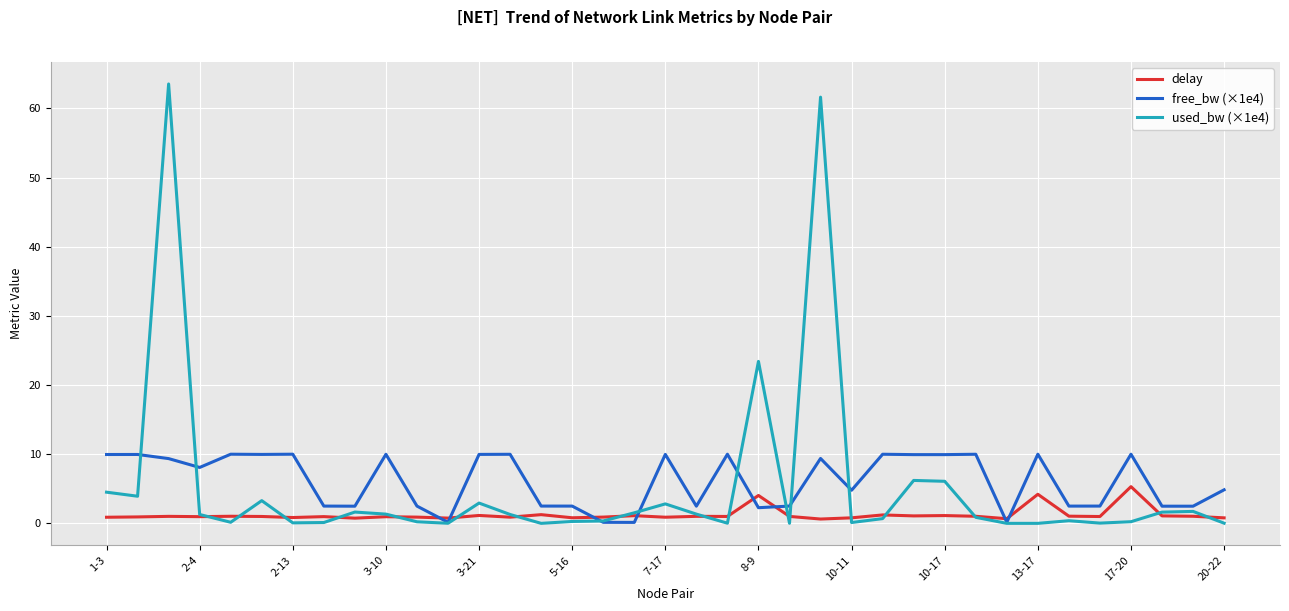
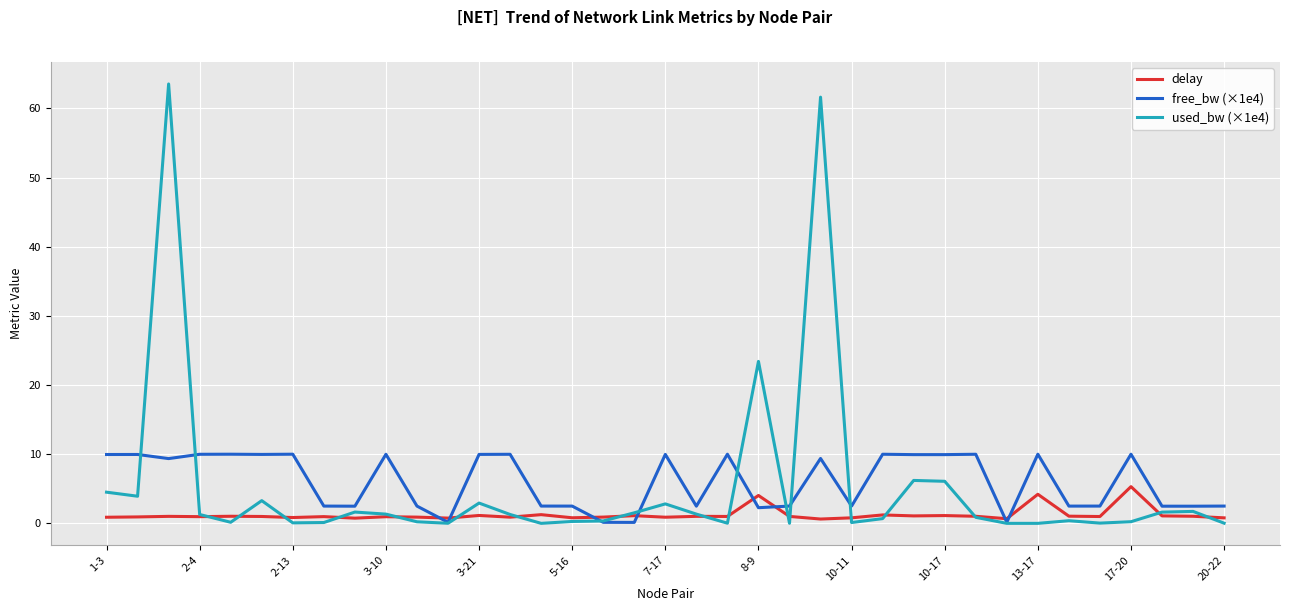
  {
    "delay": {
      "1-3": 1,
      "2-13": 1,
      "3-10": 1,
      "3-21": 1,
      "5-16": 1,
      "7-17": 1,
      "8-9": 4,
      "10-11": 1,
      "10-17": 1,
      "13-17": 4,
      "17-20": 5,
      "20-22": 1
    },
    "free_bw (×1e4)": {
      "1-3": 10,
-     "2-4": 8,
+     "2-4": 10,
      "2-13": 10,
      "3-10": 10,
      "3-21": 10,
      "5-16": 2,
      "7-17": 10,
      "8-9": 2,
-     "10-11": 5,
+     "10-11": 2,
      "10-17": 10,
      "13-17": 10,
      "17-20": 10,
-     "20-22": 5
+     "20-22": 2
    },
    "used_bw (×1e4)": {
      "1-3": 5,
      "2-13": 0,
      "3-10": 1,
      "3-21": 3,
      "5-16": 0,
      "7-17": 3,
      "8-9": 23,
      "10-11": 0,
      "10-17": 6,
      "13-17": 0,
      "17-20": 0,
      "20-22": 0
    }
  }
